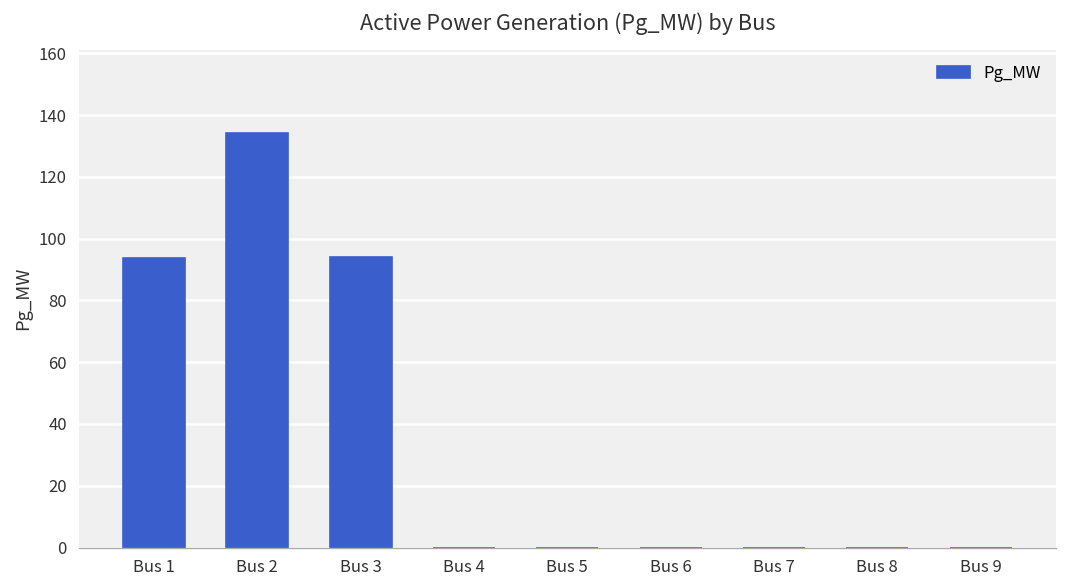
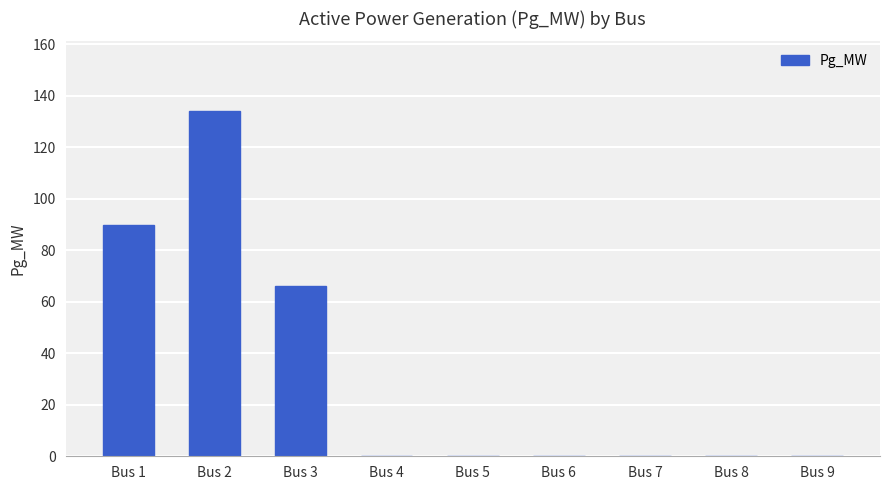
  {
-   "Bus 1": 94,
+   "Bus 1": 90,
    "Bus 2": 134,
-   "Bus 3": 94,
+   "Bus 3": 66,
    "Bus 4": 0,
    "Bus 5": 0,
    "Bus 6": 0,
    "Bus 7": 0,
    "Bus 8": 0,
    "Bus 9": 0
  }
